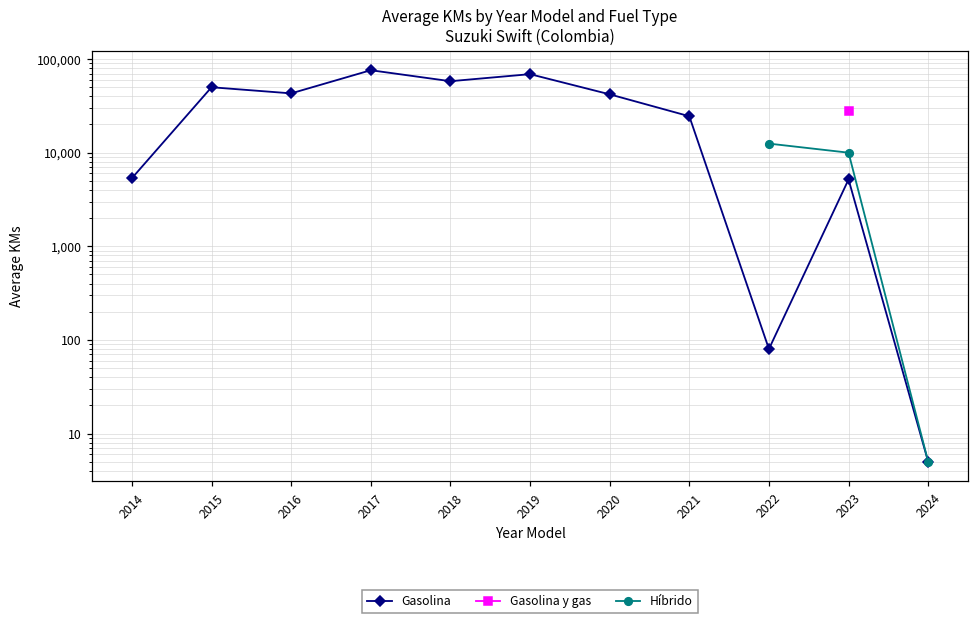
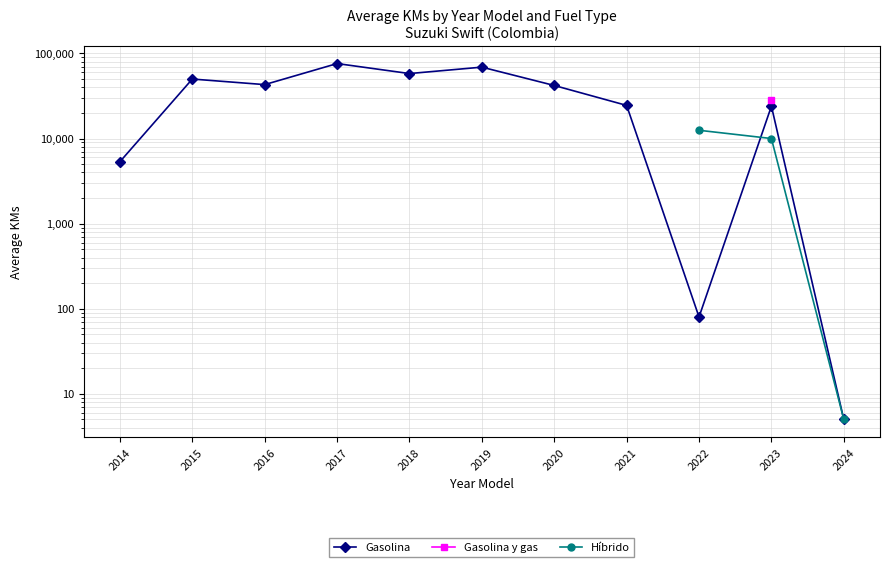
  {
    "Gasolina": {
      "2014": "5,000",
      "2015": "50,000",
      "2016": "40,000",
      "2017": "80,000",
      "2018": "60,000",
      "2019": "70,000",
      "2020": "40,000",
      "2021": "25,000",
      "2022": "80",
-     "2023": "5,000"
+     "2023": "24,000"
    },
    "Gasolina y gas": {
      "2023": "28,000"
    },
    "Híbrido": {
      "2022": "13,000",
      "2023": "10,000"
    }
  }
